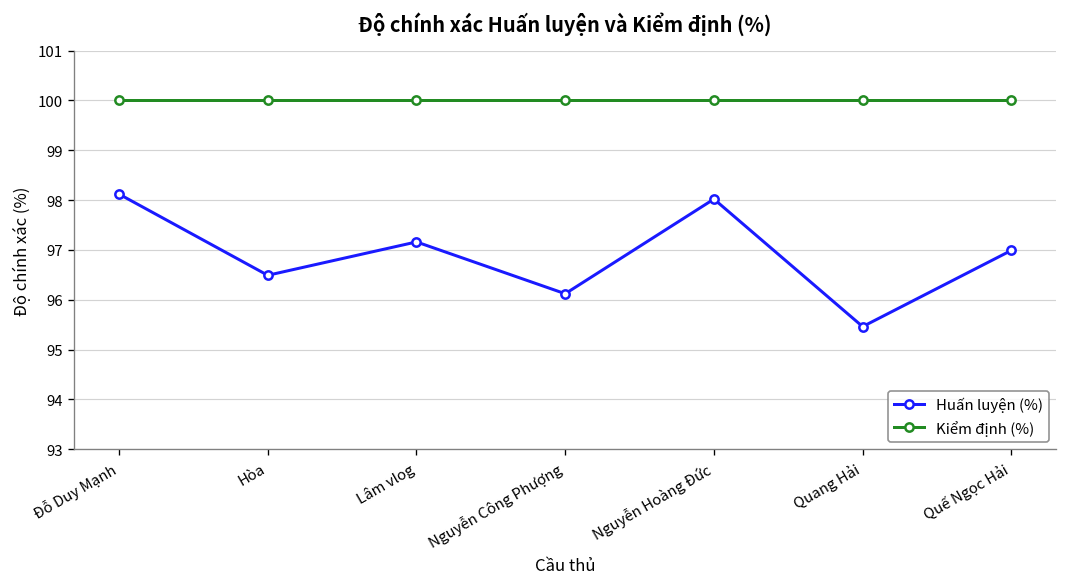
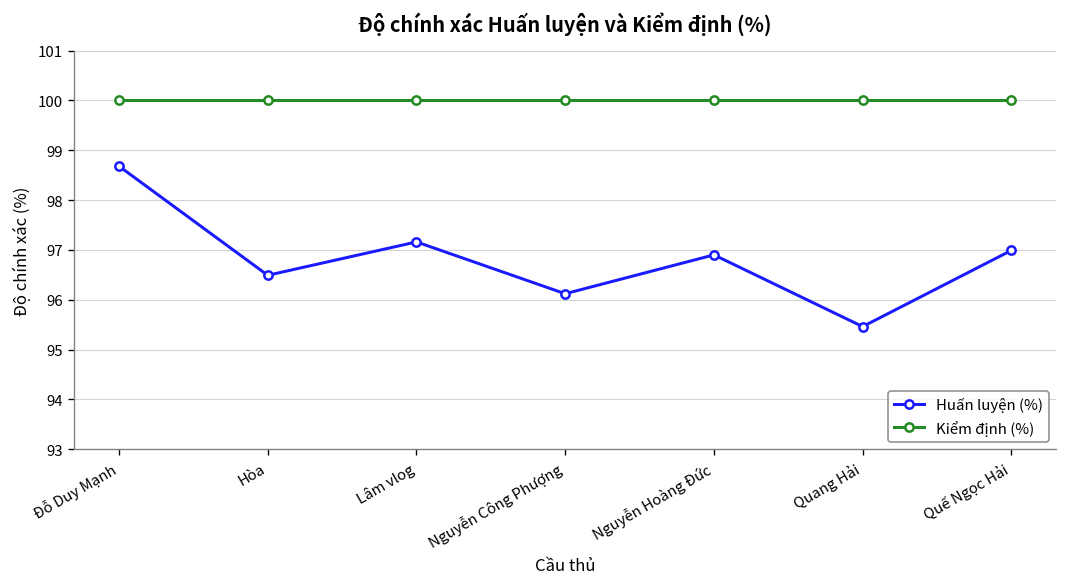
  {
    "Huấn luyện (%)": {
-     "Đỗ Duy Mạnh": 98.1,
+     "Đỗ Duy Mạnh": 98.7,
      "Hòa": 96.5,
      "Lâm vlog": 97.2,
      "Nguyễn Công Phượng": 96.1,
-     "Nguyễn Hoàng Đức": 98.0,
+     "Nguyễn Hoàng Đức": 96.9,
      "Quang Hải": 95.5,
      "Quế Ngọc Hải": 97.0
    },
    "Kiểm định (%)": {
      "Đỗ Duy Mạnh": 100.0,
      "Hòa": 100.0,
      "Lâm vlog": 100.0,
      "Nguyễn Công Phượng": 100.0,
      "Nguyễn Hoàng Đức": 100.0,
      "Quang Hải": 100.0,
      "Quế Ngọc Hải": 100.0
    }
  }
